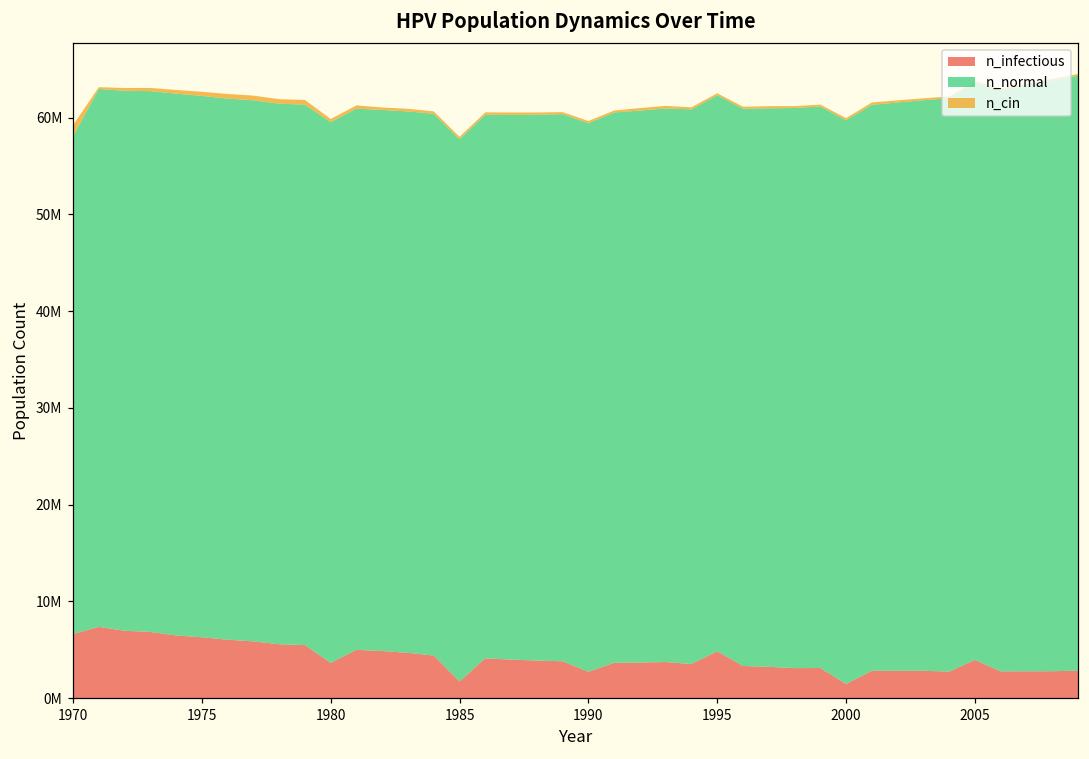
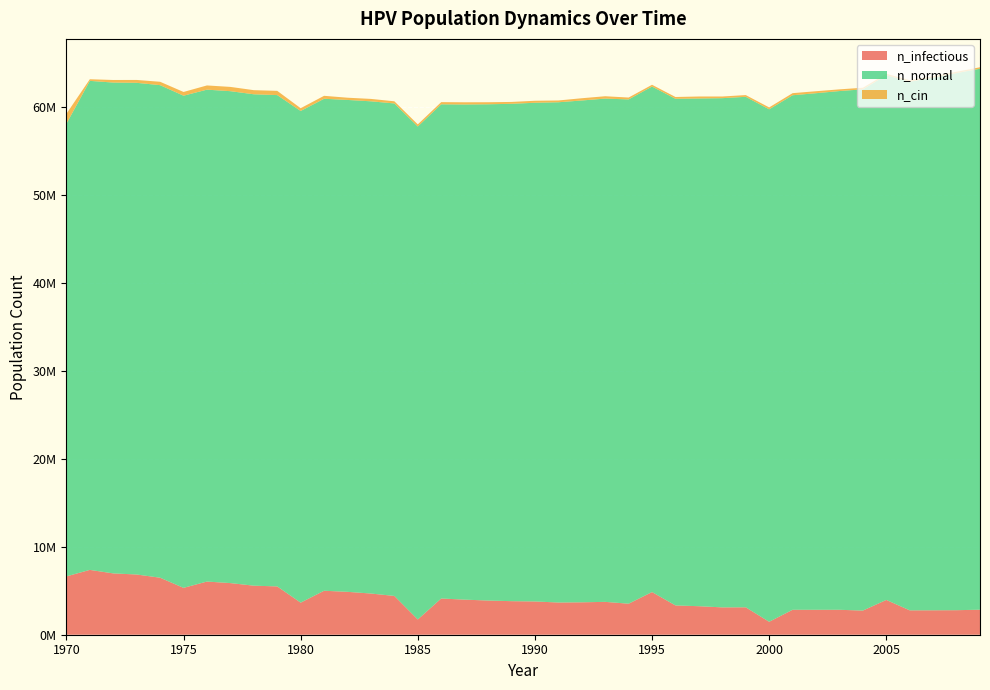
  {
    "n_infectious": {
      "1970": 7000000,
-     "1975": 6000000,
+     "1975": 5000000,
      "1980": 4000000,
      "1985": 2000000,
-     "1990": 3000000,
+     "1990": 4000000,
      "1995": 5000000,
      "2000": 1000000,
      "2005": 4000000
    },
    "n_normal": {
      "1970": 51000000,
      "1975": 56000000,
      "1980": 56000000
    },
    "n_cin": {
      "1970": 1000000,
      "1975": 0,
      "1980": 0
    }
  }
